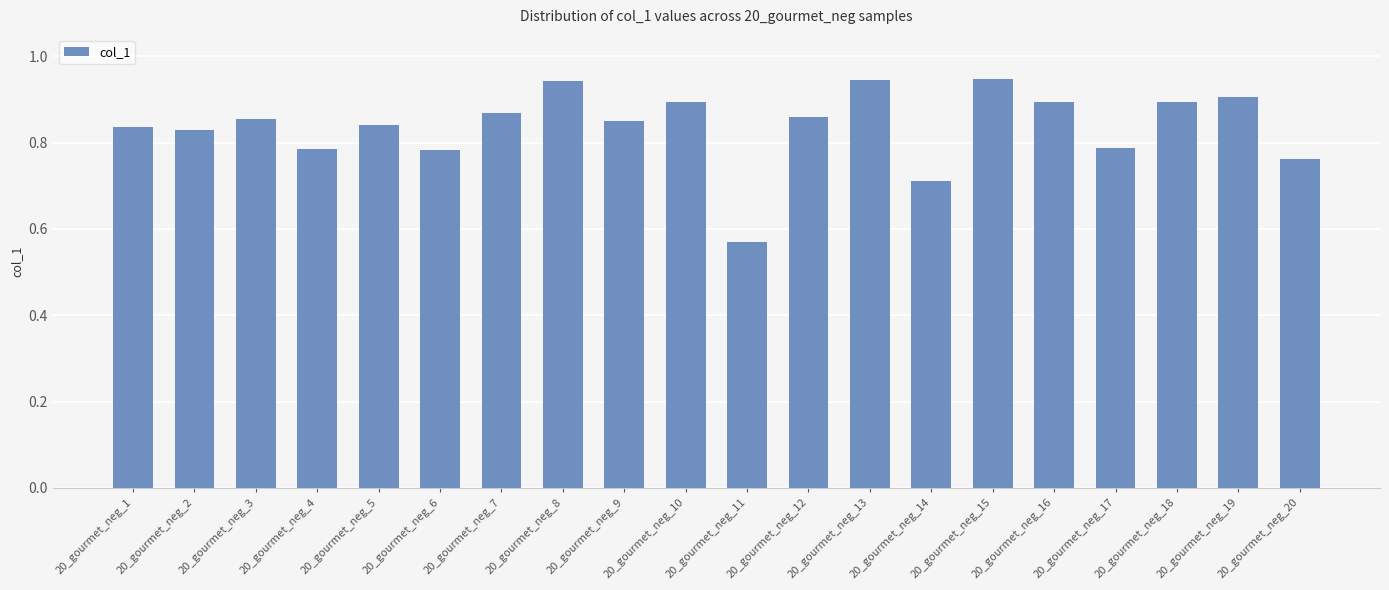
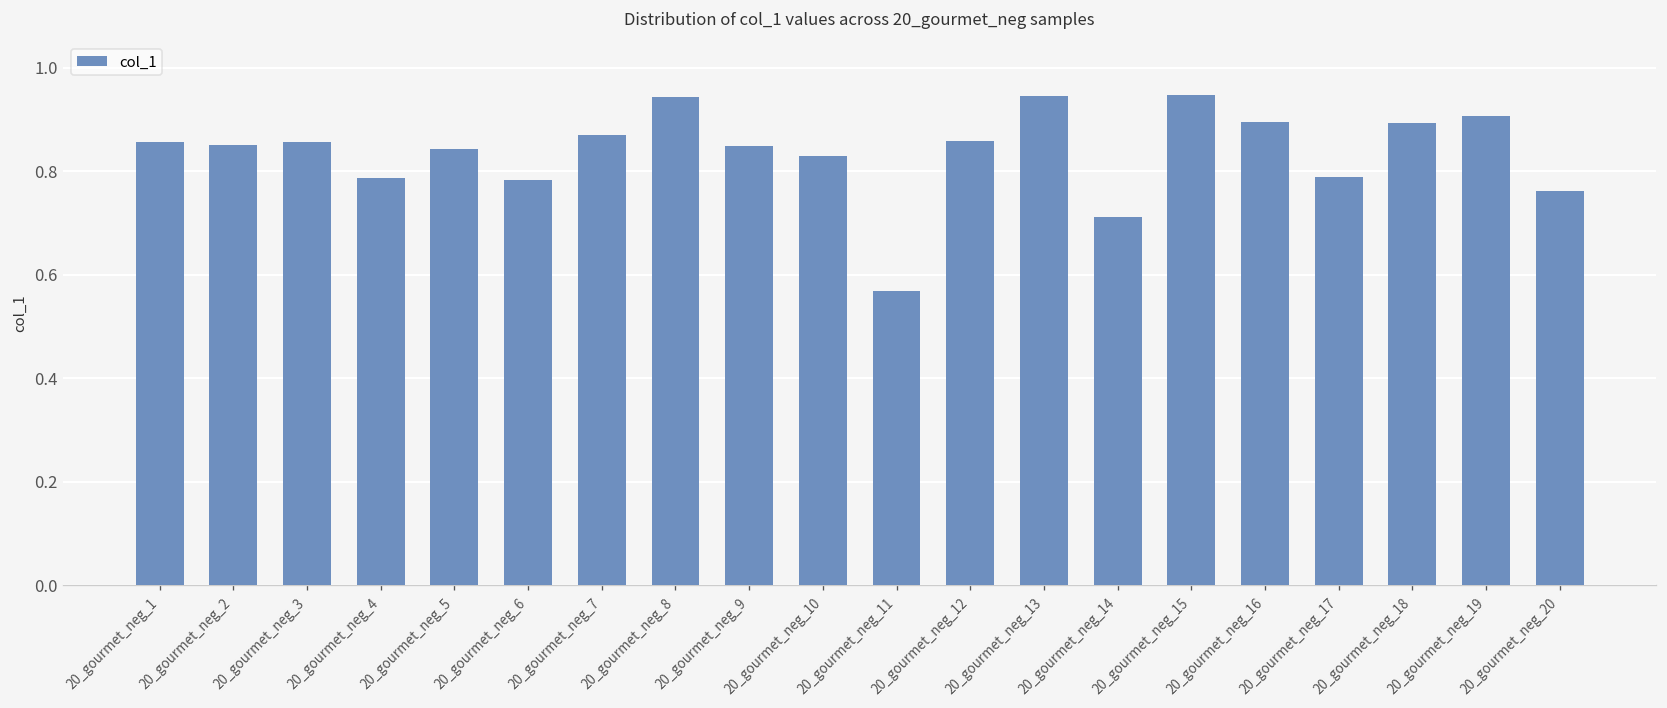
  {
-   "20_gourmet_neg_1": 0.84,
-   "20_gourmet_neg_2": 0.83,
+   "20_gourmet_neg_1": 0.86,
+   "20_gourmet_neg_2": 0.85,
    "20_gourmet_neg_3": 0.86,
    "20_gourmet_neg_4": 0.79,
    "20_gourmet_neg_5": 0.84,
    "20_gourmet_neg_6": 0.78,
    "20_gourmet_neg_7": 0.87,
    "20_gourmet_neg_8": 0.94,
    "20_gourmet_neg_9": 0.85,
-   "20_gourmet_neg_10": 0.89,
+   "20_gourmet_neg_10": 0.83,
    "20_gourmet_neg_11": 0.57,
    "20_gourmet_neg_12": 0.86,
    "20_gourmet_neg_13": 0.95,
    "20_gourmet_neg_14": 0.71,
    "20_gourmet_neg_15": 0.95,
    "20_gourmet_neg_16": 0.90,
    "20_gourmet_neg_17": 0.79,
    "20_gourmet_neg_18": 0.89,
    "20_gourmet_neg_19": 0.91,
    "20_gourmet_neg_20": 0.76
  }
